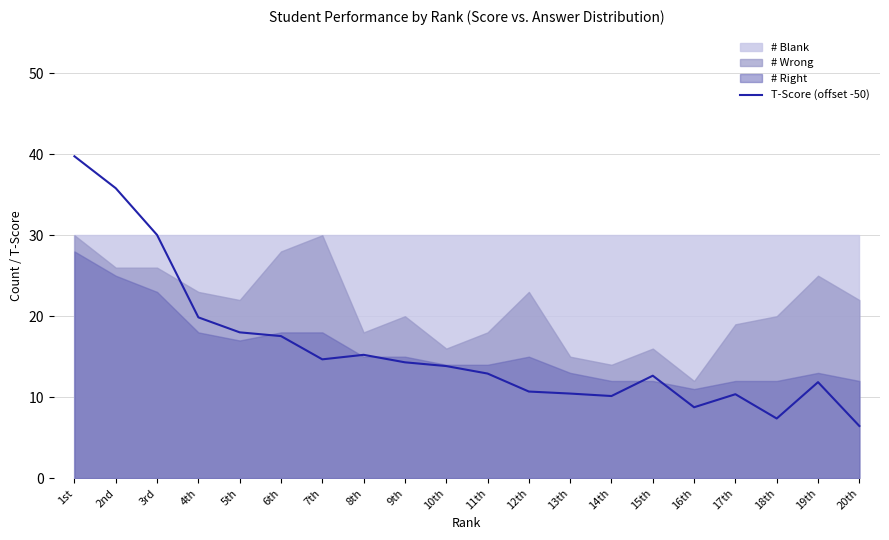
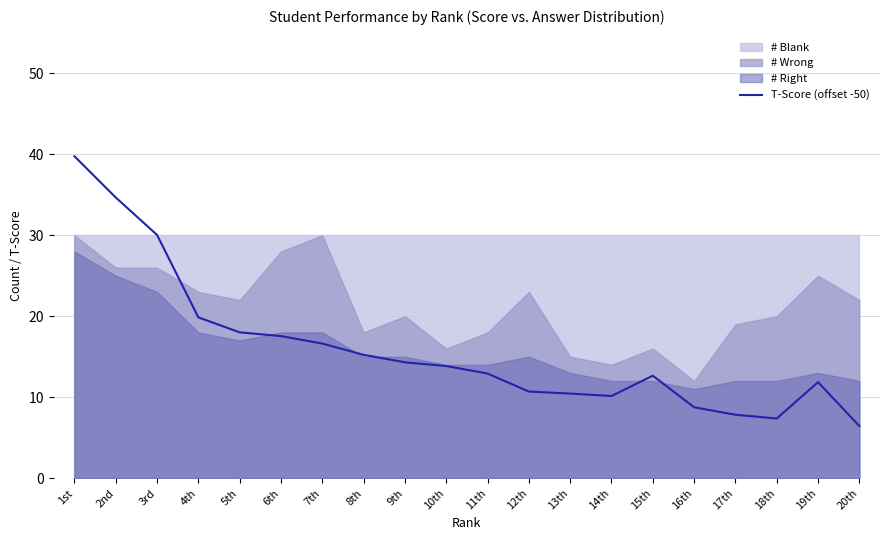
  {
    "T-Score (offset -50)": {
      "1st": 40,
-     "2nd": 36,
+     "2nd": 35,
      "4th": 20,
      "5th": 18,
      "6th": 18,
-     "7th": 15,
+     "7th": 17,
      "9th": 14,
      "11th": 13,
      "12th": 11,
      "13th": 10,
      "14th": 10,
      "15th": 13,
      "16th": 9,
-     "17th": 10,
+     "17th": 8,
      "18th": 7,
      "19th": 12,
      "20th": 6
    },
    "# Blank": {
      "2nd": 30,
      "4th": 30,
      "5th": 30,
      "6th": 30,
      "8th": 30,
      "9th": 30,
      "10th": 30,
      "11th": 30,
      "12th": 30,
      "13th": 30,
      "14th": 30,
      "15th": 30,
      "16th": 30,
      "17th": 30,
      "18th": 30,
      "19th": 30,
      "20th": 30
    }
  }
